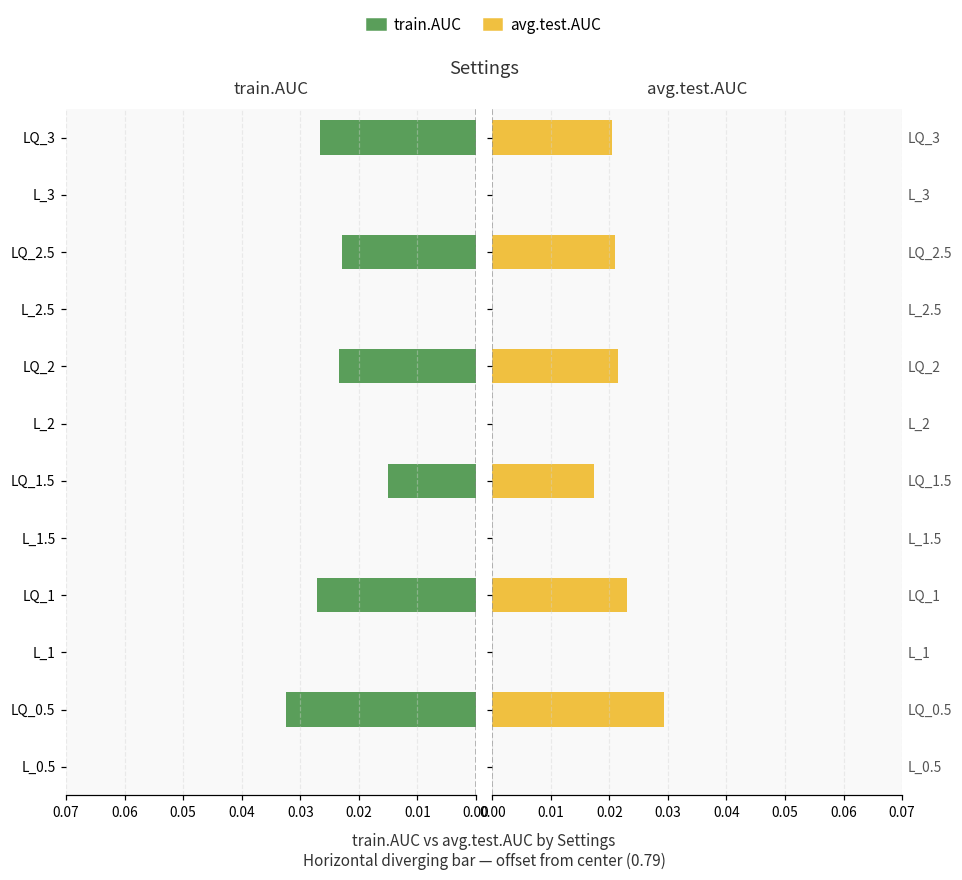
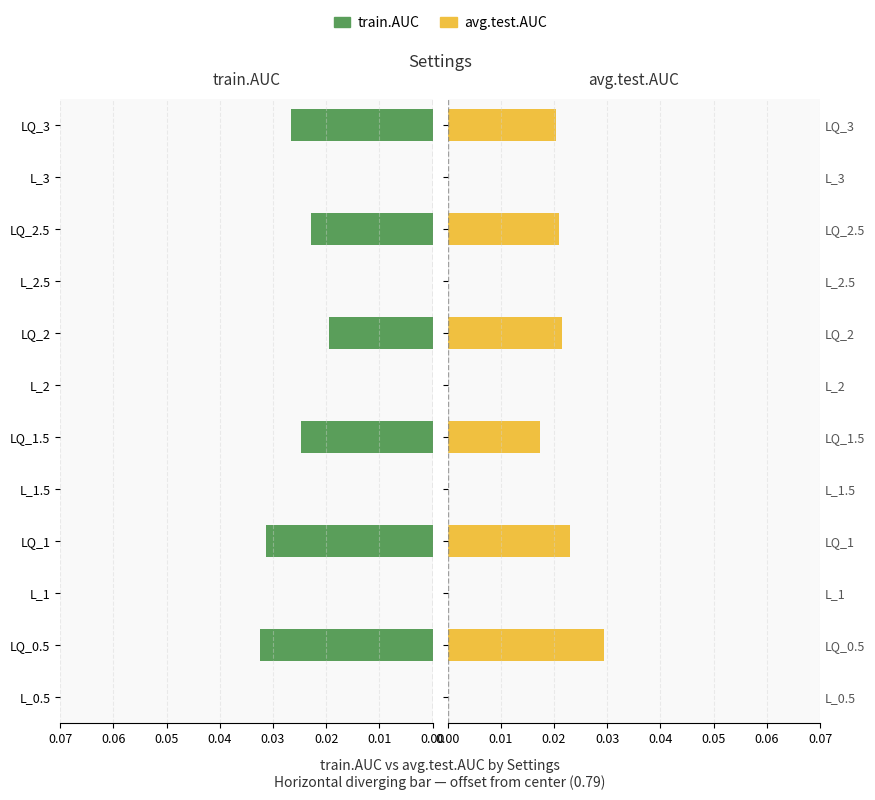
  {
    "train.AUC": {
      "LQ_3": 0.027,
      "LQ_2.5": 0.023,
-     "LQ_2": 0.023,
-     "LQ_1.5": 0.015,
-     "LQ_1": 0.027,
+     "LQ_2": 0.019,
+     "LQ_1.5": 0.025,
+     "LQ_1": 0.031,
      "LQ_0.5": 0.032
    },
    "avg.test.AUC": {
      "LQ_3": 0.020,
      "LQ_2.5": 0.021,
      "LQ_2": 0.022,
      "LQ_1.5": 0.017,
      "LQ_1": 0.023,
      "LQ_0.5": 0.029
    }
  }
